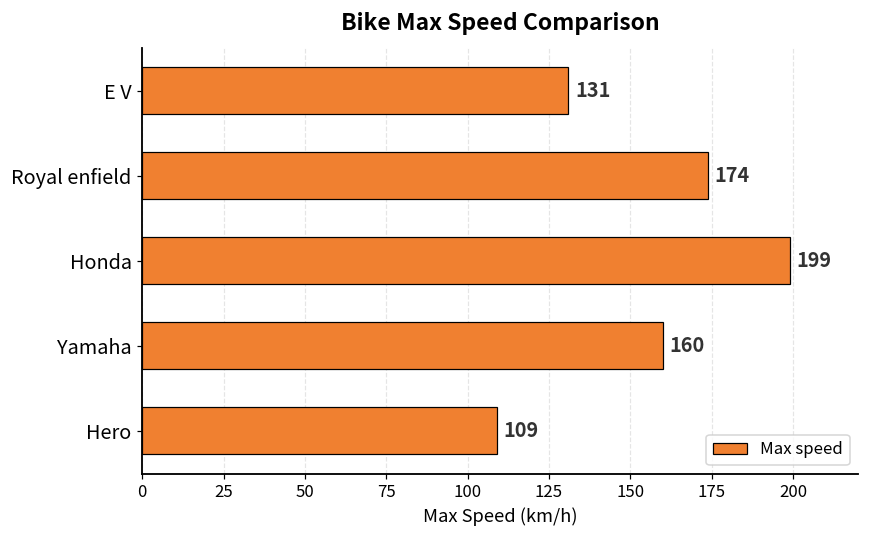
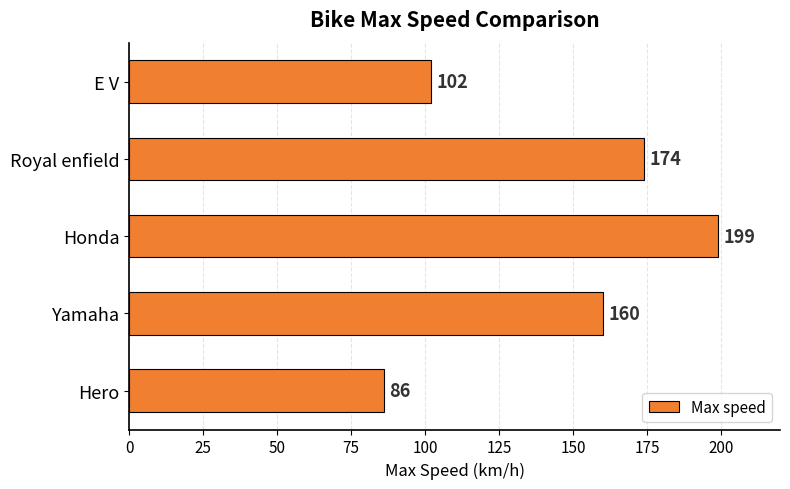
  {
-   "E V": 131,
+   "E V": 102,
    "Royal enfield": 174,
    "Honda": 199,
    "Yamaha": 160,
-   "Hero": 109
+   "Hero": 86
  }
